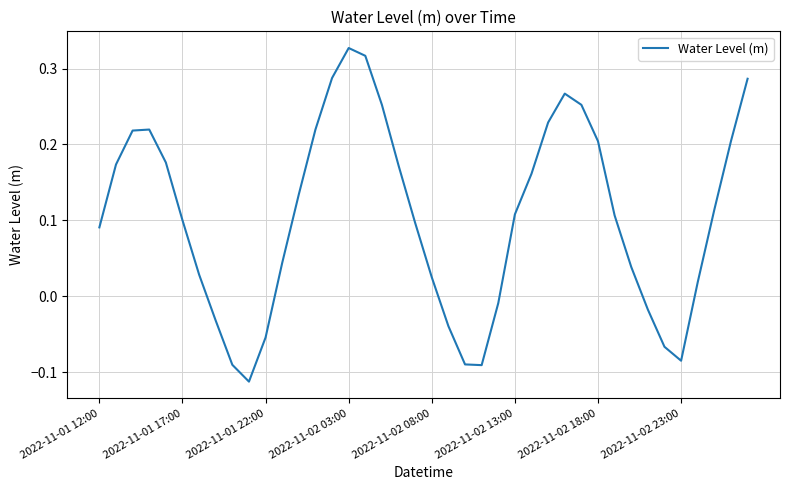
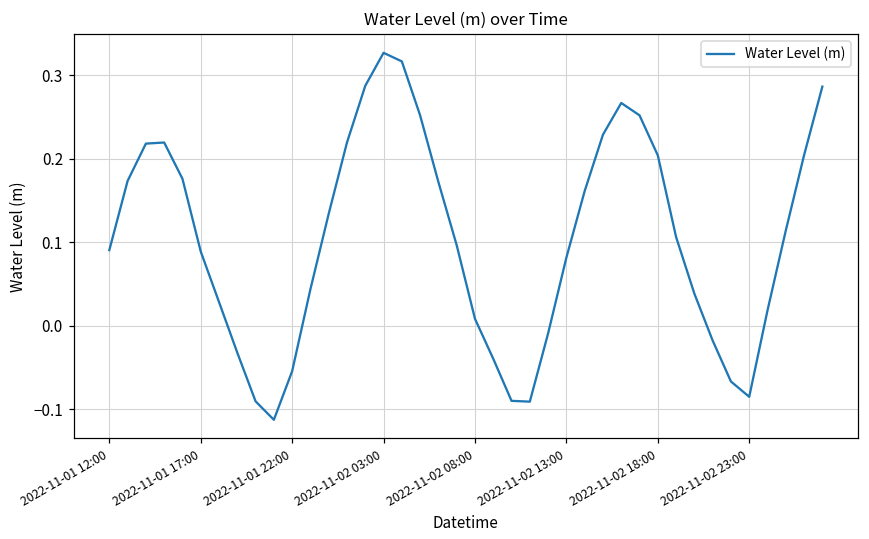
  {
    "2022-11-01 12:00": 0.09,
-   "2022-11-01 17:00": 0.10,
+   "2022-11-01 17:00": 0.09,
    "2022-11-01 22:00": -0.05,
    "2022-11-02 03:00": 0.33,
-   "2022-11-02 08:00": 0.02,
-   "2022-11-02 13:00": 0.11,
+   "2022-11-02 08:00": 0.01,
+   "2022-11-02 13:00": 0.08,
    "2022-11-02 18:00": 0.20,
    "2022-11-02 23:00": -0.09
  }
